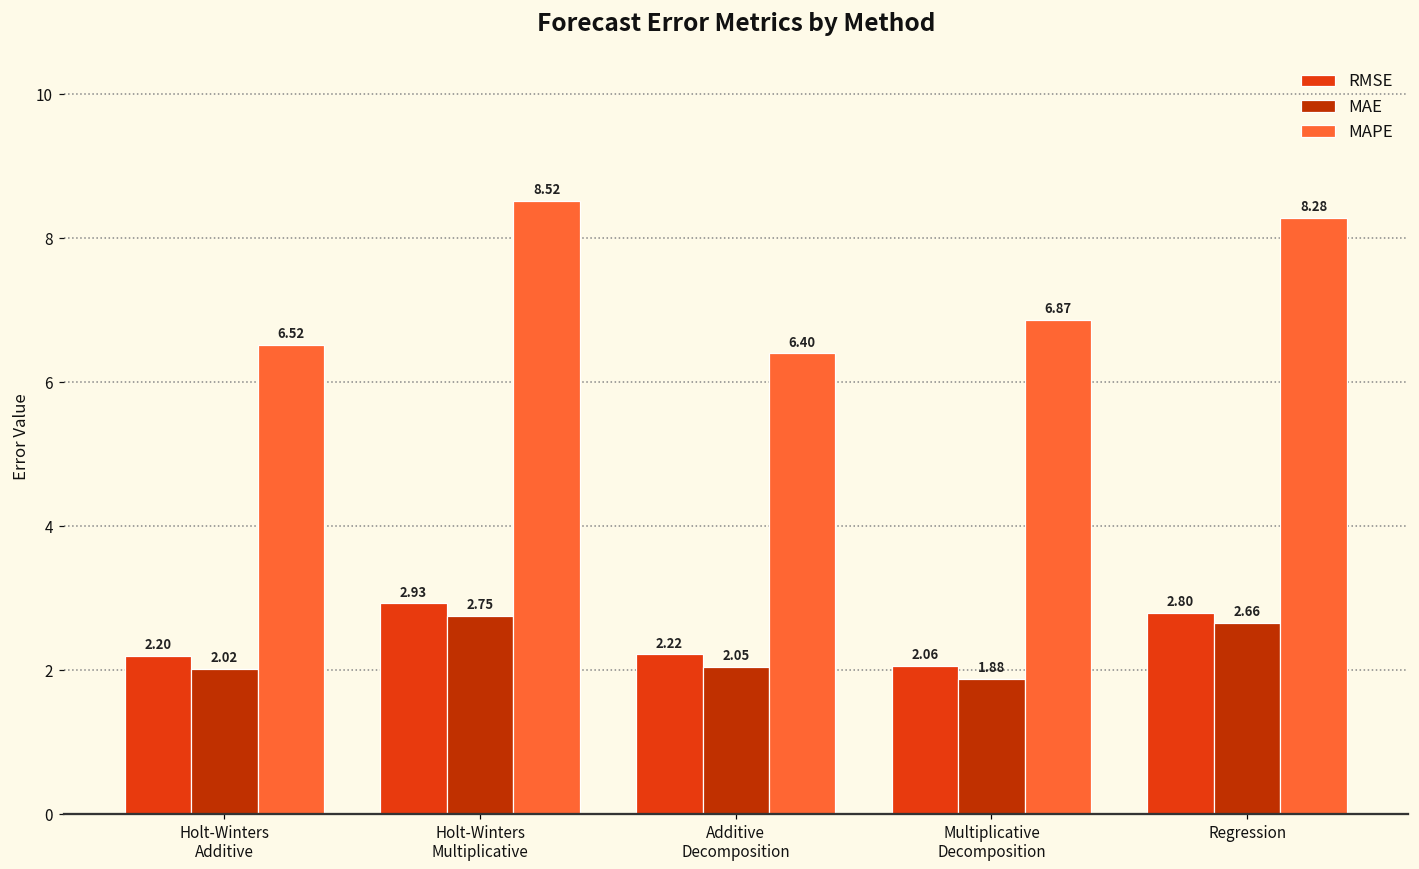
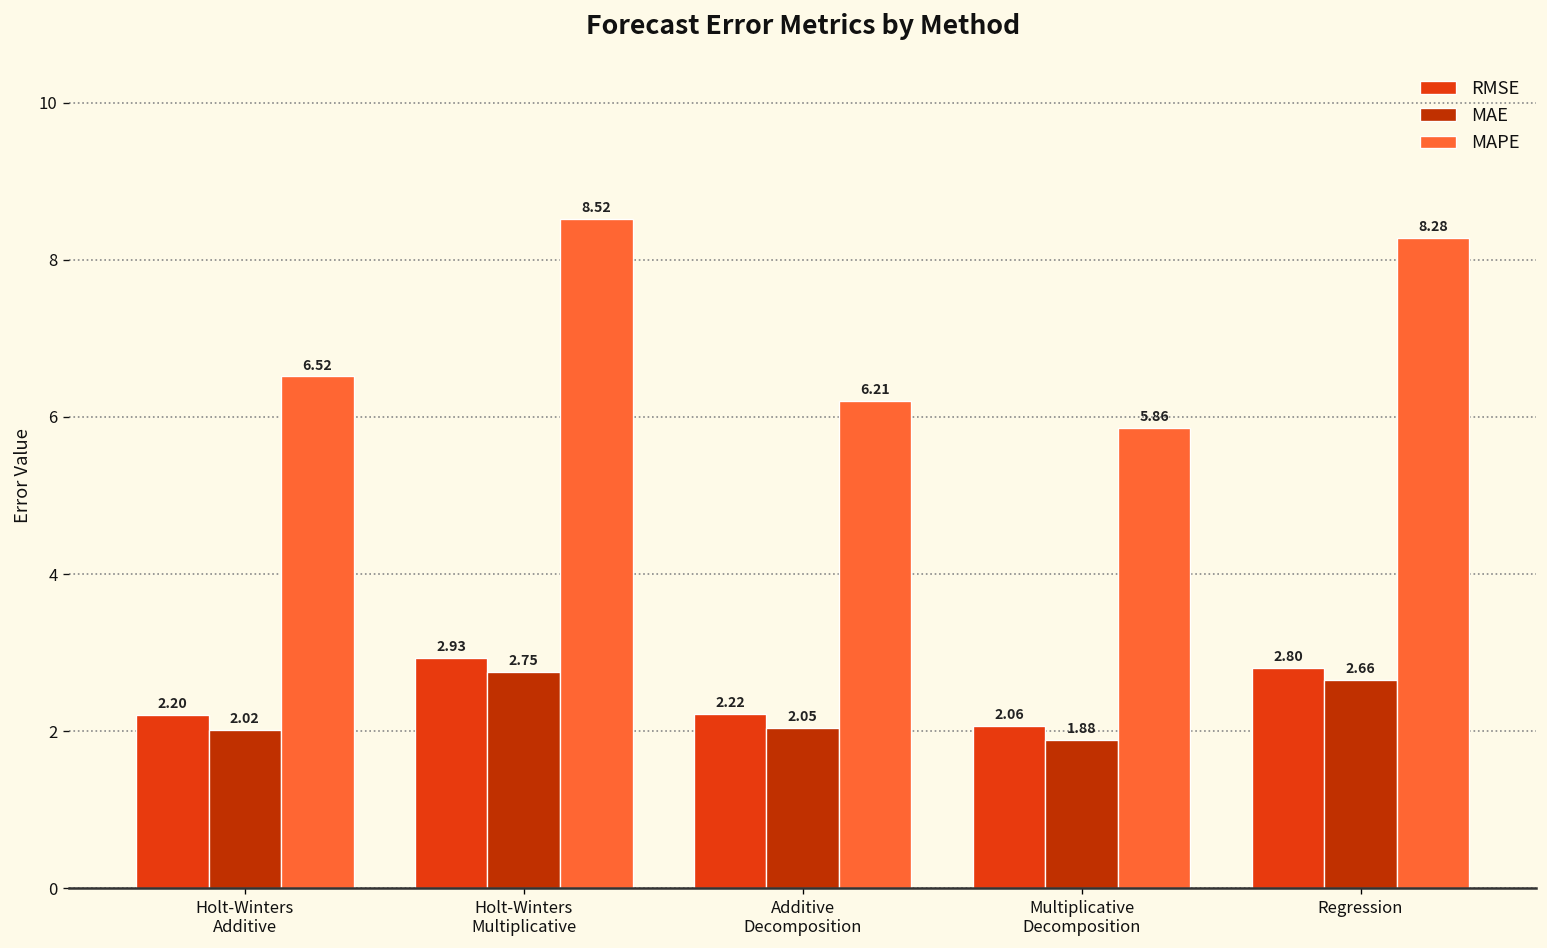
  {
    "MAPE": {
      "Holt-Winters Additive": 6.52,
      "Holt-Winters Multiplicative": 8.52,
-     "Additive Decomposition": 6.40,
-     "Multiplicative Decomposition": 6.87,
+     "Additive Decomposition": 6.21,
+     "Multiplicative Decomposition": 5.86,
      "Regression": 8.28
    }
  }
